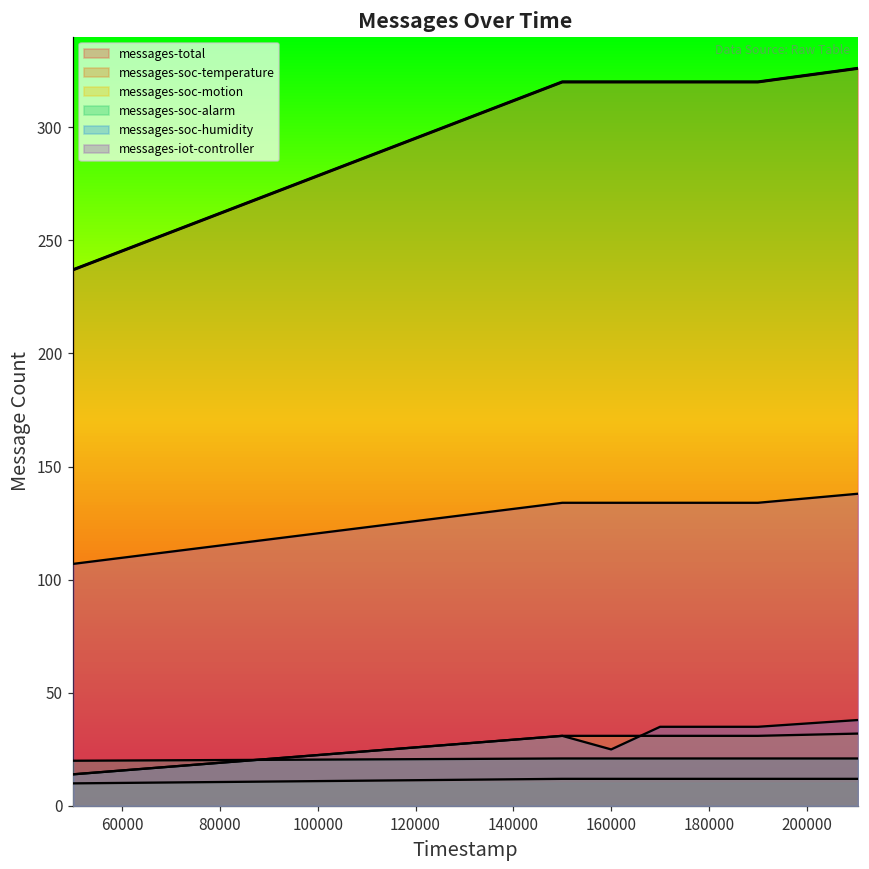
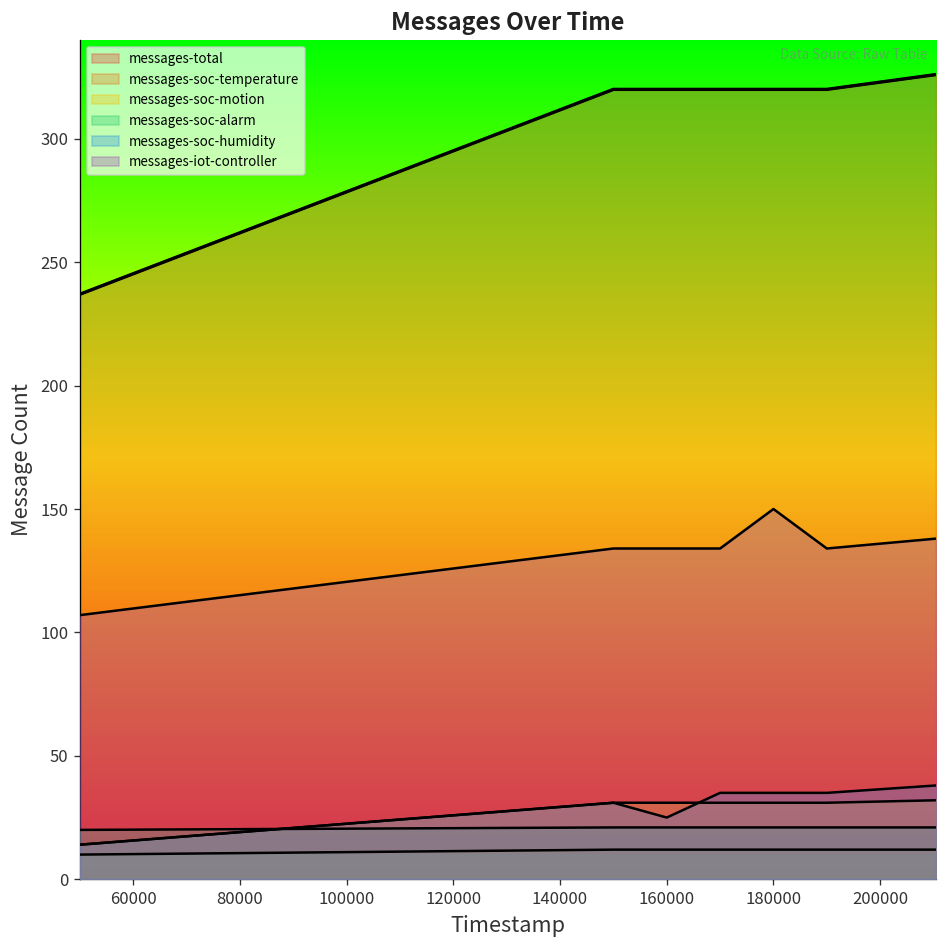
  {
    "messages-soc-alarm": {
      "160000": 21,
      "180000": 21
    },
    "messages-soc-humidity": {
      "160000": 25,
      "180000": 35
    },
    "messages-iot-controller": {
      "160000": 134,
-     "180000": 134
+     "180000": 150
    }
  }
